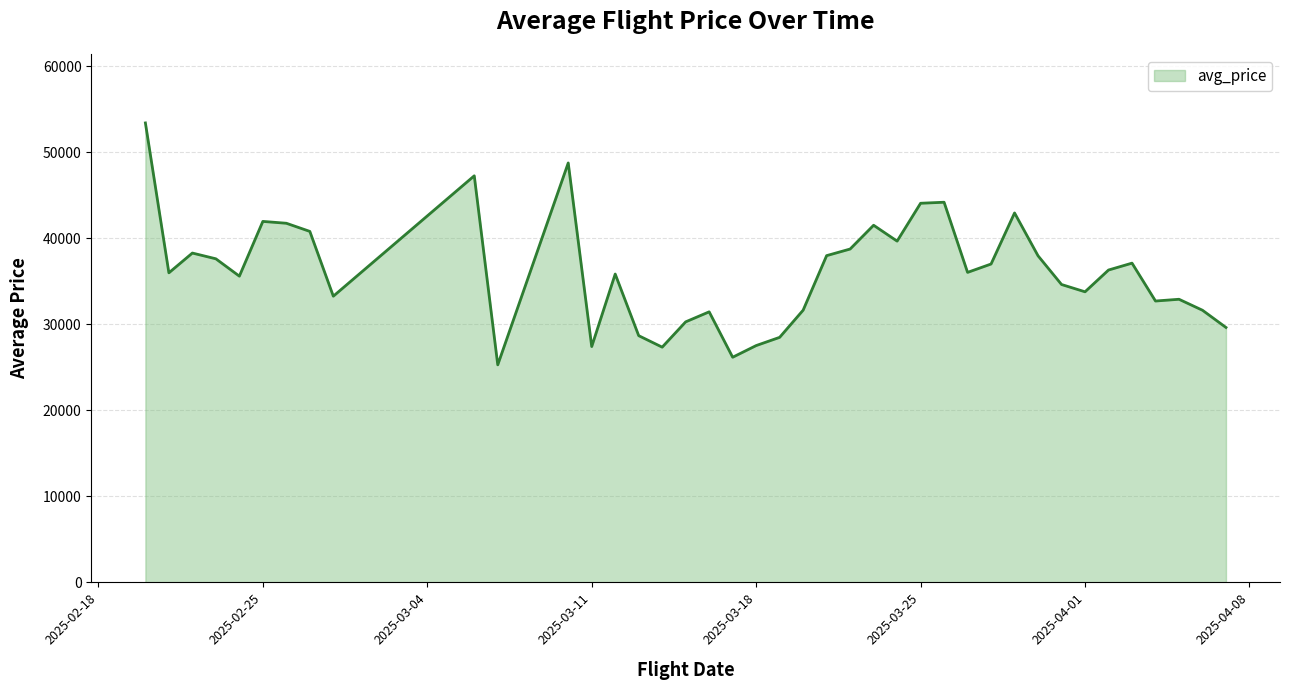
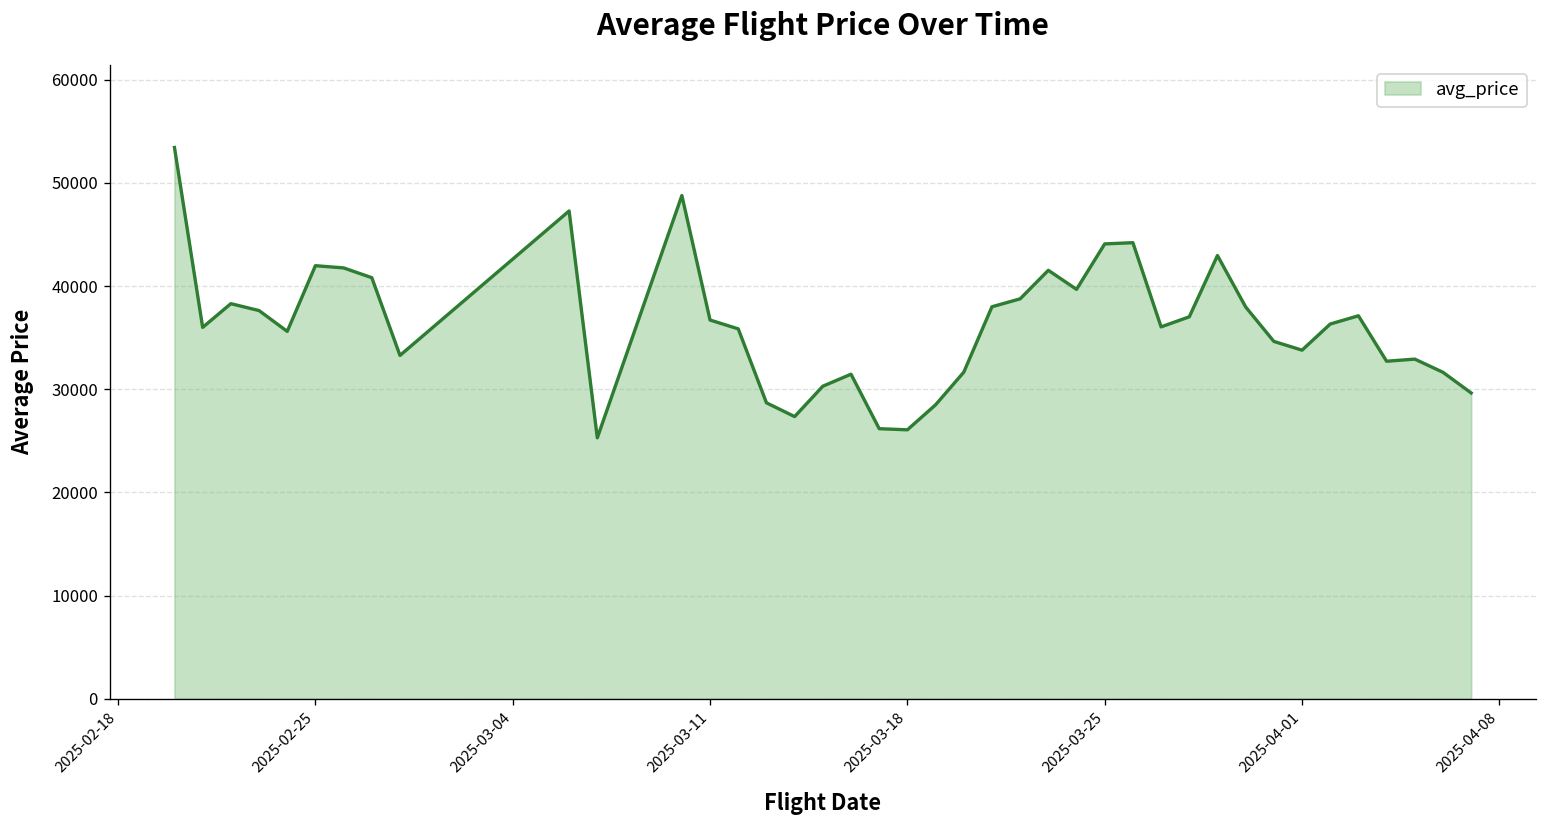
  {
    "2025-02-25": 42000,
-   "2025-03-11": 27000,
-   "2025-03-18": 28000,
+   "2025-03-11": 37000,
+   "2025-03-18": 26000,
    "2025-03-25": 44000,
    "2025-04-01": 34000
  }
